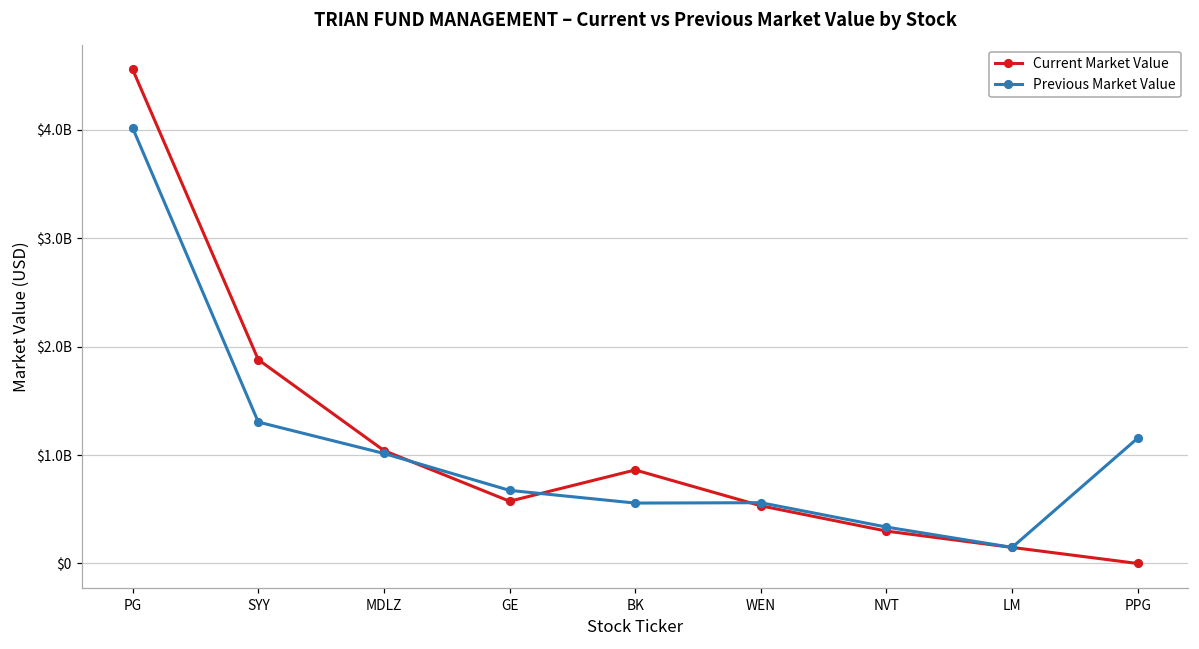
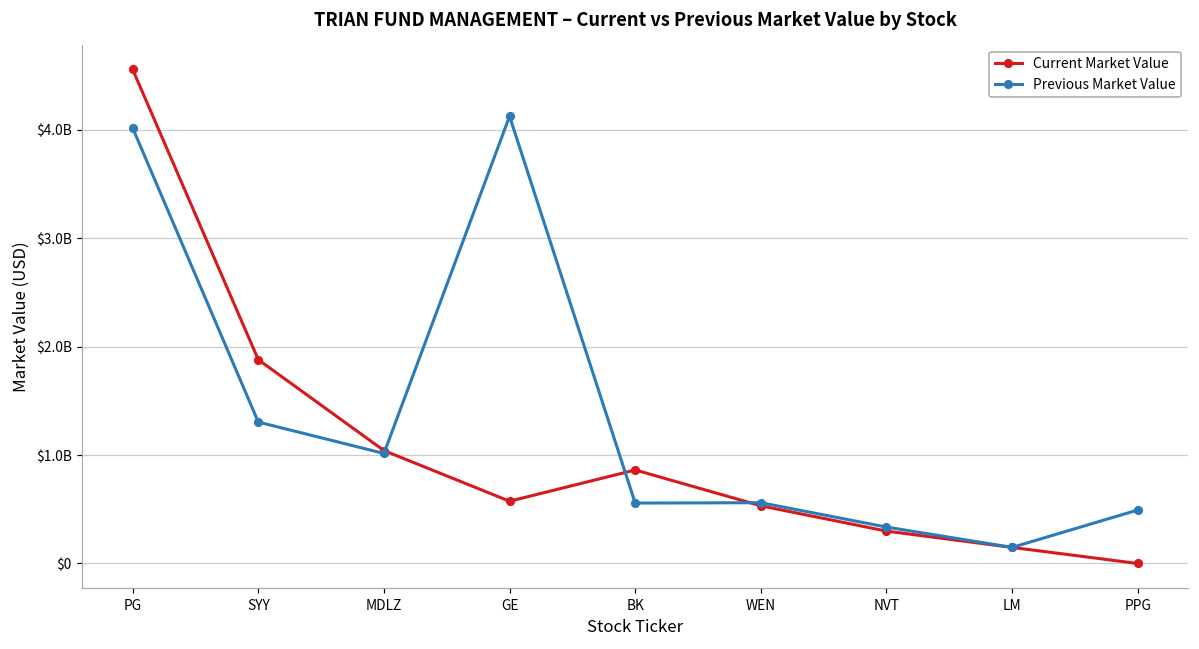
  {
    "Current Market Value": {
      "PG": "$4600000000",
      "SYY": "$1900000000",
      "MDLZ": "$1000000000",
      "GE": "$600000000",
      "BK": "$900000000",
      "WEN": "$500000000",
      "NVT": "$300000000",
      "PPG": "$0"
    },
    "Previous Market Value": {
      "PG": "$4000000000",
      "SYY": "$1300000000",
      "MDLZ": "$1000000000",
-     "GE": "$700000000",
+     "GE": "$4100000000",
      "BK": "$600000000",
      "WEN": "$600000000",
      "NVT": "$300000000",
-     "PPG": "$1200000000"
+     "PPG": "$500000000"
    }
  }
